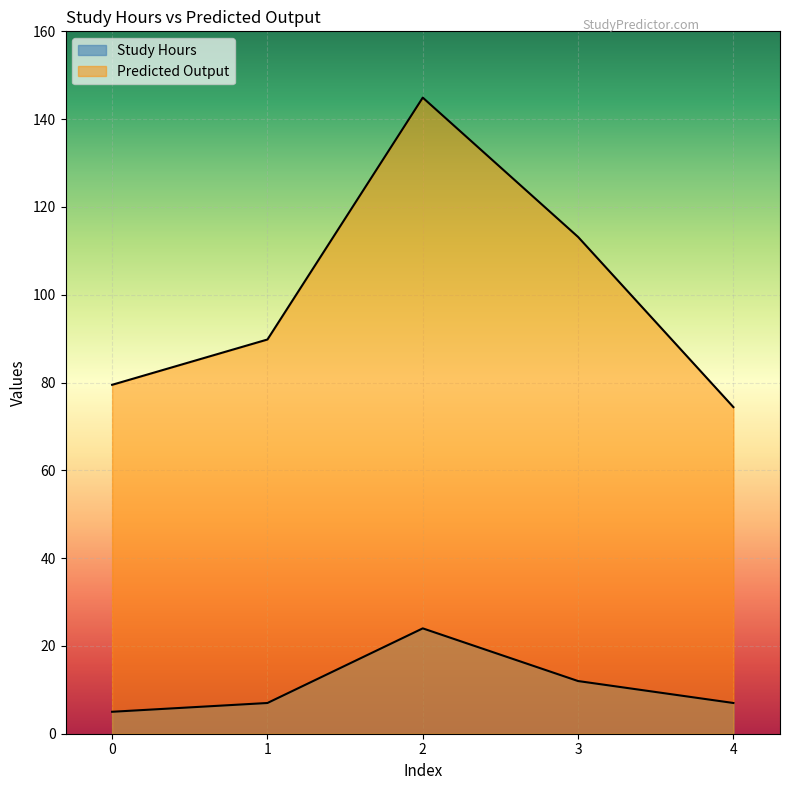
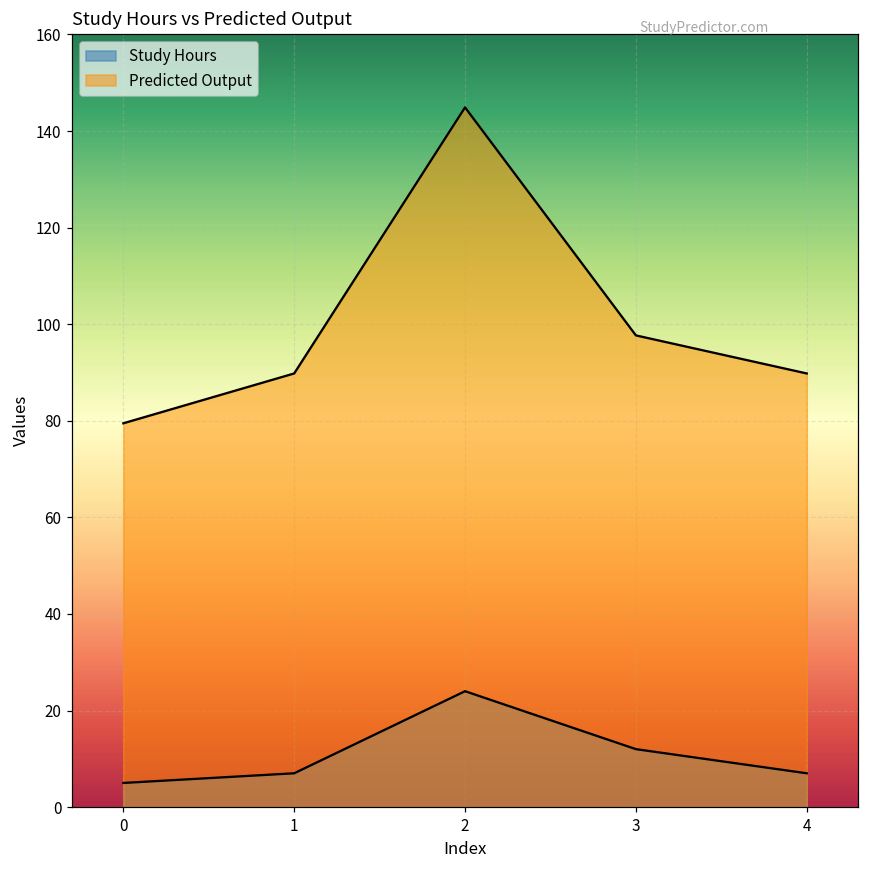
  {
    "Study Hours": {
      "0": 5,
      "1": 7,
      "2": 24,
      "3": 12,
      "4": 7
    },
    "Predicted Output": {
      "0": 79,
      "1": 90,
      "2": 145,
-     "3": 113,
-     "4": 74
+     "3": 98,
+     "4": 90
    }
  }
